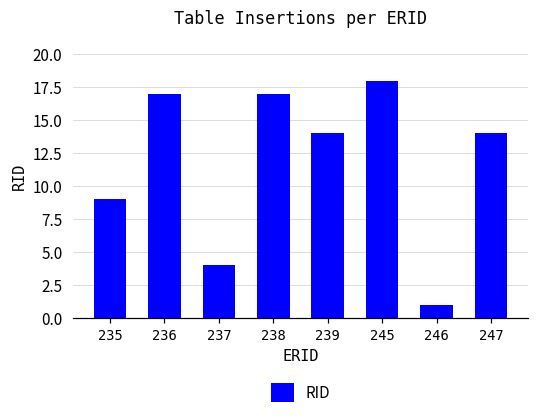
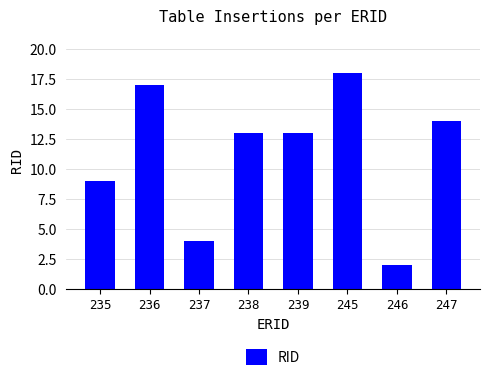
  {
    "235": 9,
    "236": 17,
    "237": 4,
-   "238": 17,
-   "239": 14,
+   "238": 13,
+   "239": 13,
    "245": 18,
-   "246": 1,
+   "246": 2,
    "247": 14
  }
